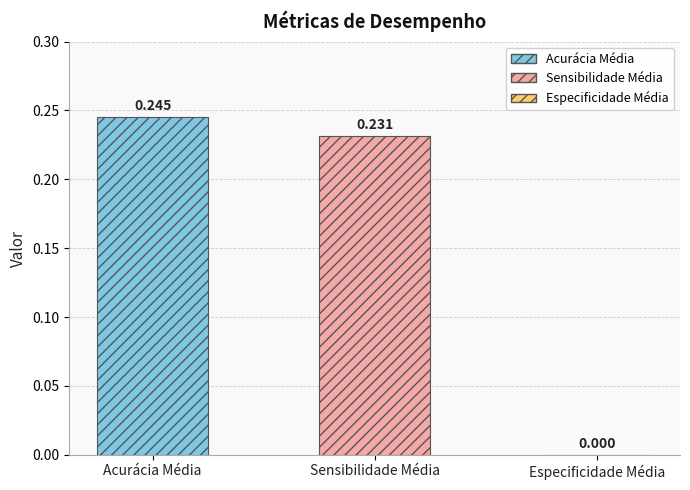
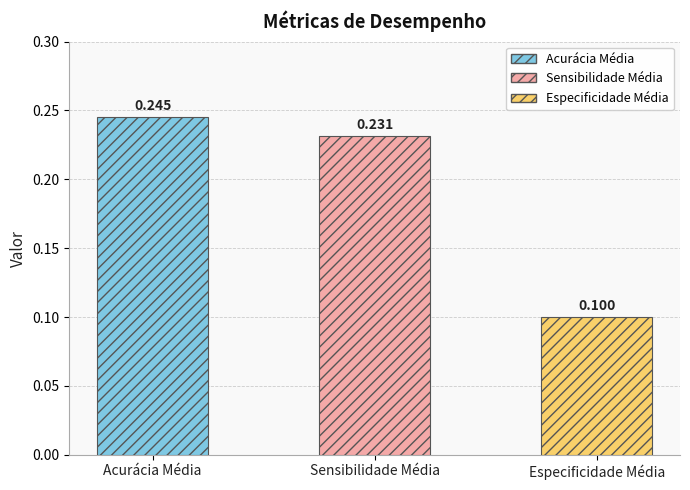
  {
    "Acurácia Média": 0.245,
    "Sensibilidade Média": 0.231,
-   "Especificidade Média": 0.000
+   "Especificidade Média": 0.100
  }
